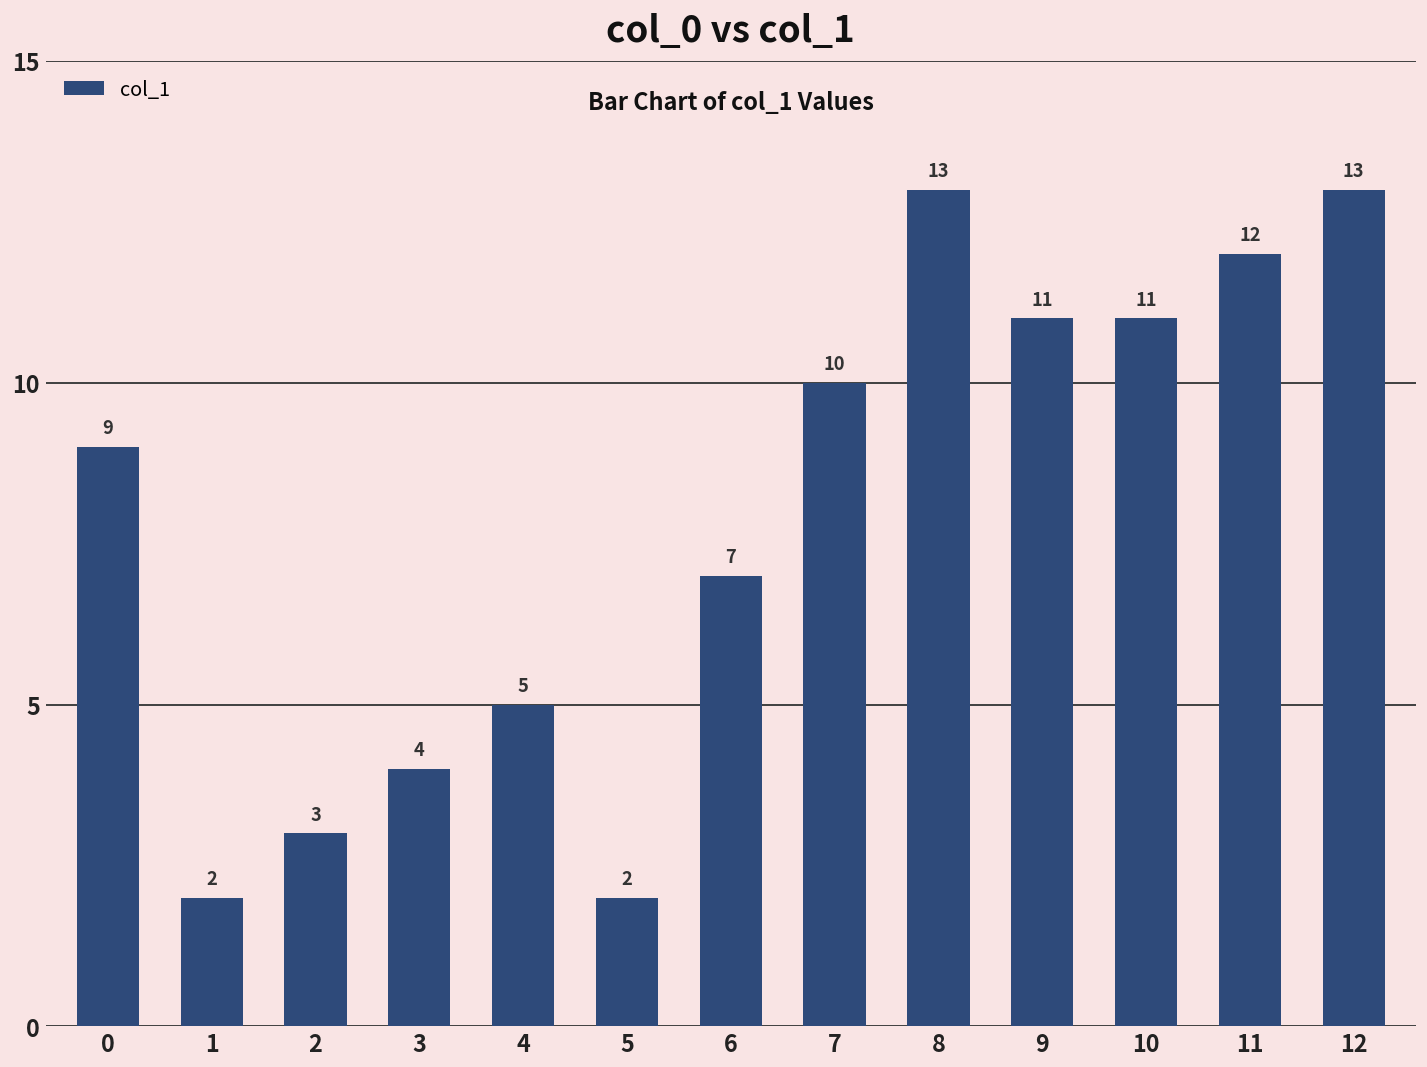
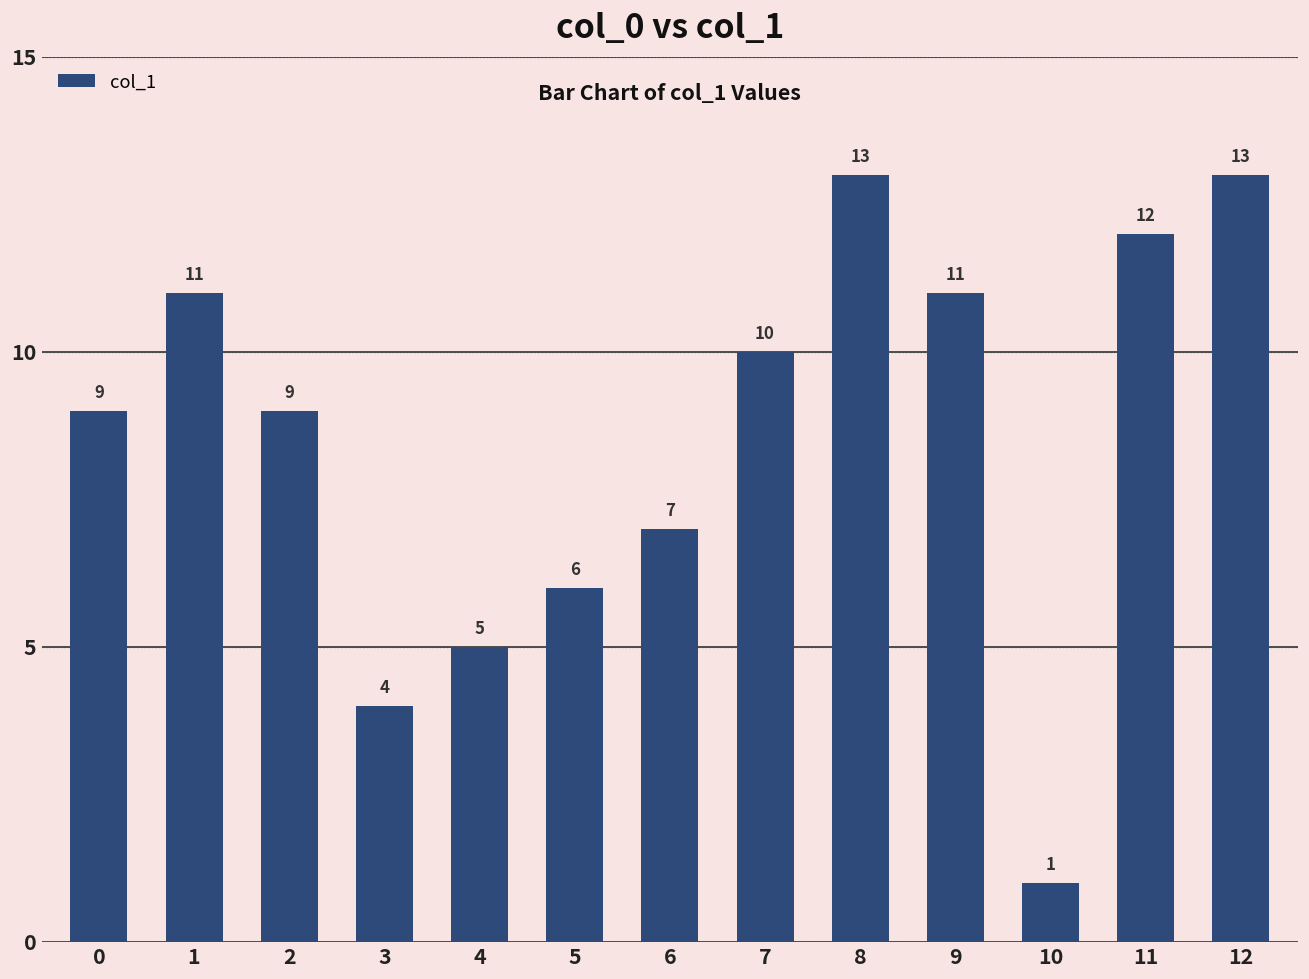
  {
    "0": 9,
-   "1": 2,
-   "2": 3,
+   "1": 11,
+   "2": 9,
    "3": 4,
    "4": 5,
-   "5": 2,
+   "5": 6,
    "6": 7,
    "7": 10,
    "8": 13,
    "9": 11,
-   "10": 11,
+   "10": 1,
    "11": 12,
    "12": 13
  }
